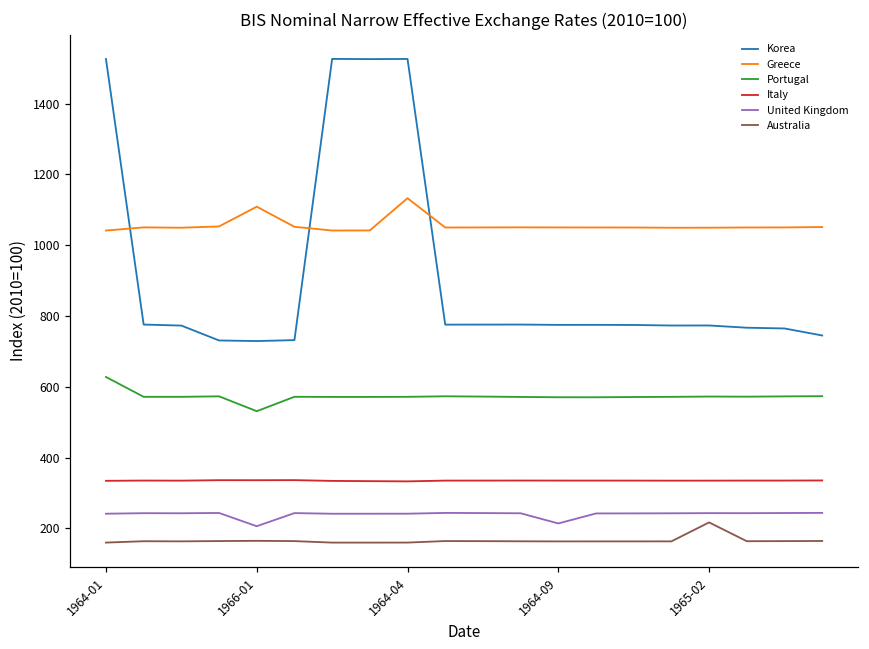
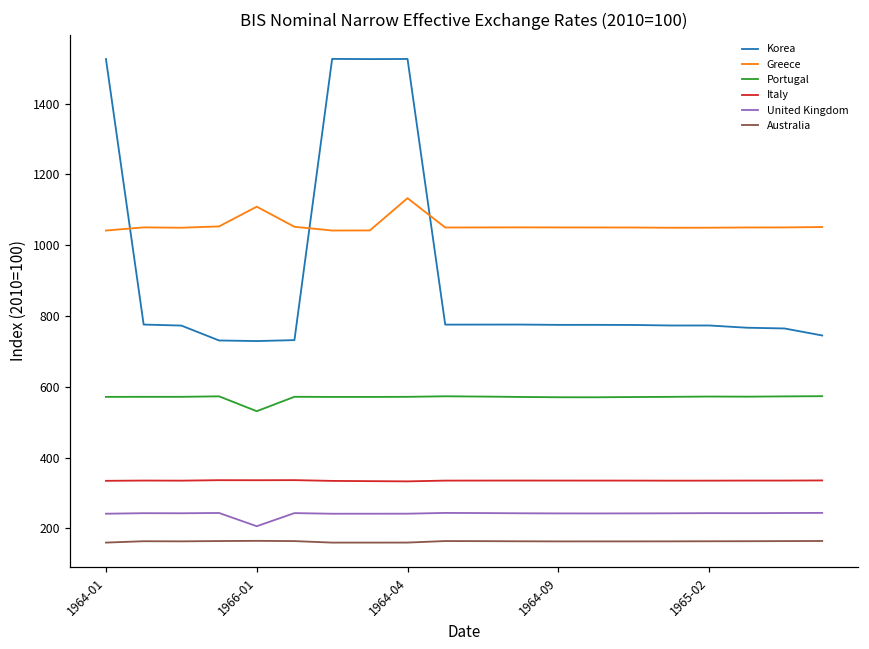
  {
    "Korea": {
      "1964-01": 1530,
      "1966-01": 730,
      "1964-04": 1530,
      "1964-09": 770,
      "1965-02": 770
    },
    "Greece": {
      "1964-01": 1040,
      "1966-01": 1110,
      "1964-04": 1130,
      "1964-09": 1050,
      "1965-02": 1050
    },
    "Portugal": {
-     "1964-01": 630,
+     "1964-01": 570,
      "1966-01": 530,
      "1964-04": 570,
      "1964-09": 570,
      "1965-02": 570
    },
    "Italy": {
      "1964-01": 330,
      "1966-01": 340,
      "1964-04": 330,
      "1964-09": 340,
      "1965-02": 330
    },
    "United Kingdom": {
      "1964-01": 240,
      "1966-01": 210,
      "1964-04": 240,
-     "1964-09": 210,
+     "1964-09": 240,
      "1965-02": 240
    },
    "Australia": {
      "1964-01": 160,
      "1966-01": 160,
      "1964-04": 160,
      "1964-09": 160,
-     "1965-02": 220
+     "1965-02": 160
    }
  }
